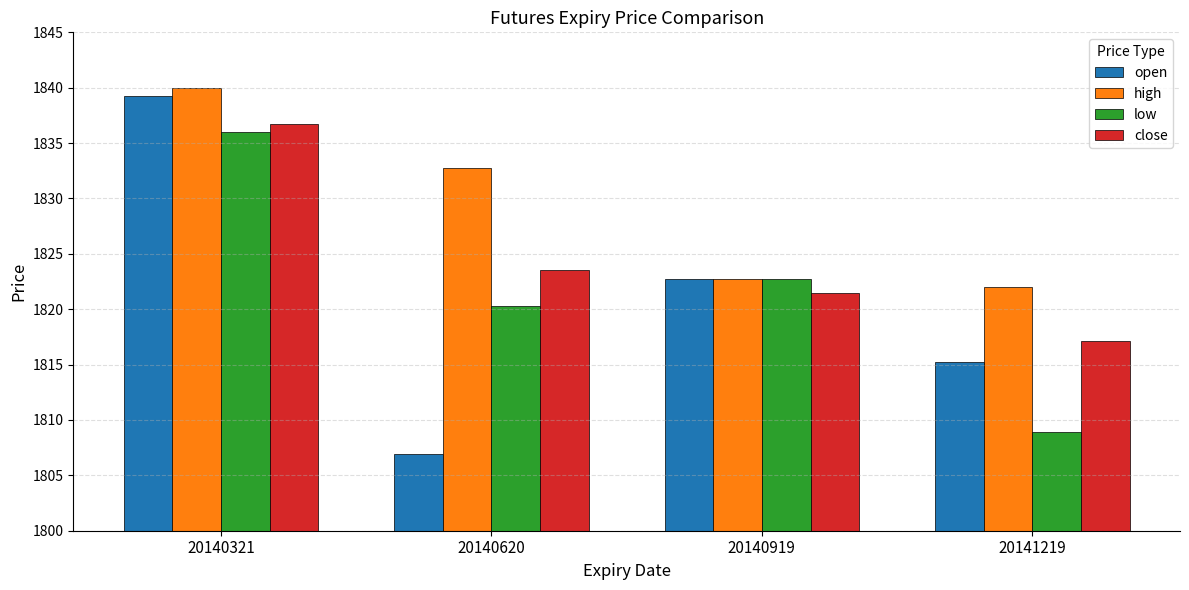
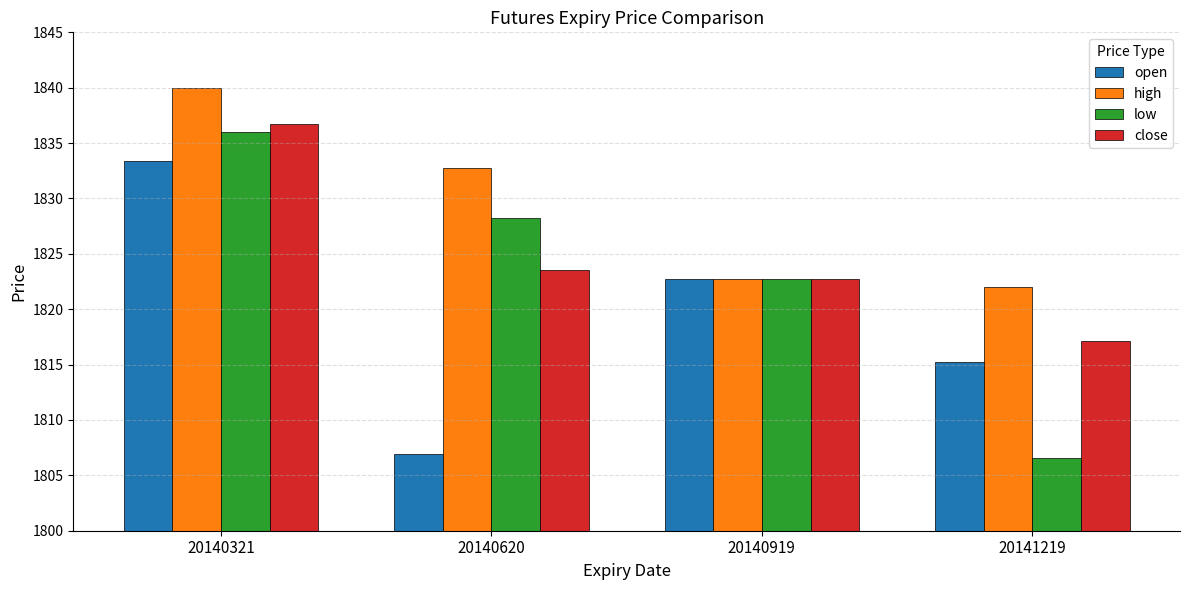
  {
    "open": {
-     "20140321": 1839.3,
+     "20140321": 1833.4,
      "20140620": 1806.9,
      "20140919": 1822.8,
      "20141219": 1815.2
    },
    "high": {
      "20140321": 1840.0,
      "20140620": 1832.8,
      "20140919": 1822.8,
      "20141219": 1822.0
    },
    "low": {
      "20140321": 1836.0,
-     "20140620": 1820.3,
+     "20140620": 1828.3,
      "20140919": 1822.8,
-     "20141219": 1808.9
+     "20141219": 1806.5
    },
    "close": {
      "20140321": 1836.8,
      "20140620": 1823.6,
-     "20140919": 1821.5,
+     "20140919": 1822.8,
      "20141219": 1817.1
    }
  }
